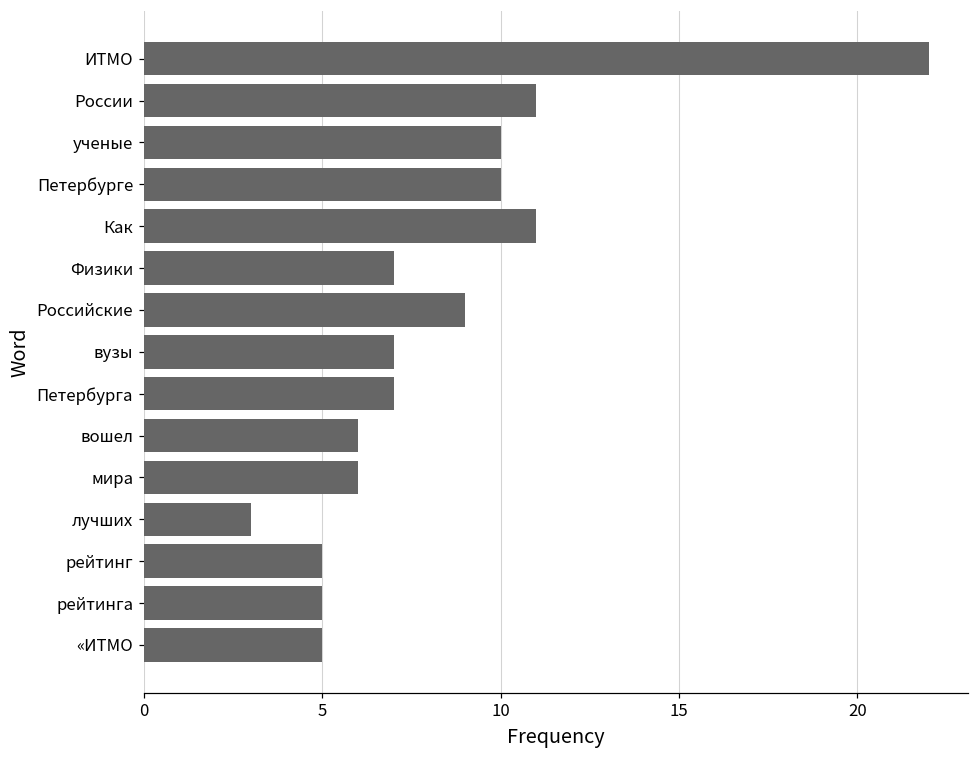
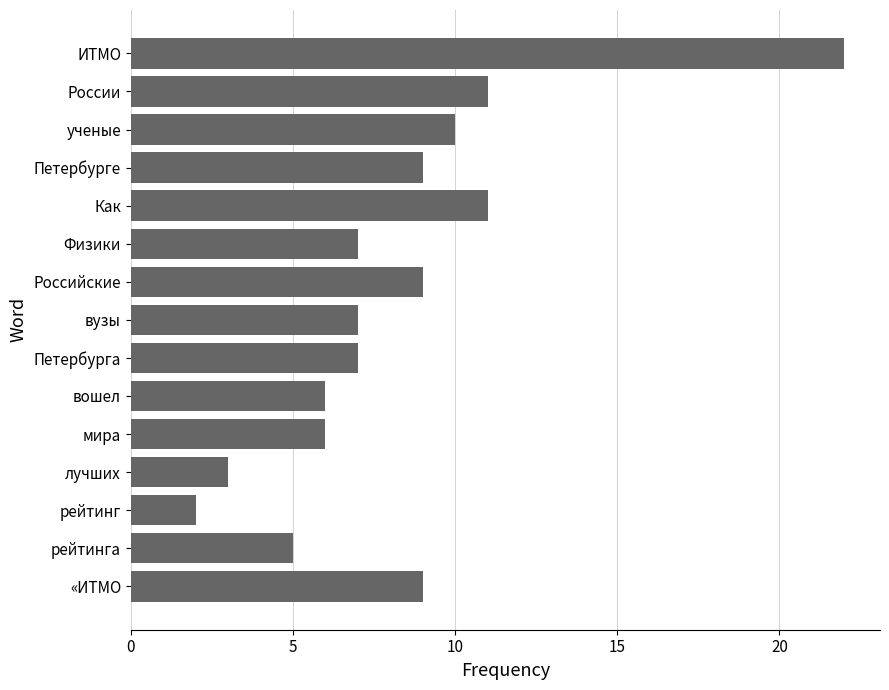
  {
    "ИТМО": 22,
    "России": 11,
    "ученые": 10,
-   "Петербурге": 10,
+   "Петербурге": 9,
    "Как": 11,
    "Физики": 7,
    "Российские": 9,
    "вузы": 7,
    "Петербурга": 7,
    "вошел": 6,
    "мира": 6,
    "лучших": 3,
-   "рейтинг": 5,
+   "рейтинг": 2,
    "рейтинга": 5,
-   "«ИТМО": 5
+   "«ИТМО": 9
  }
